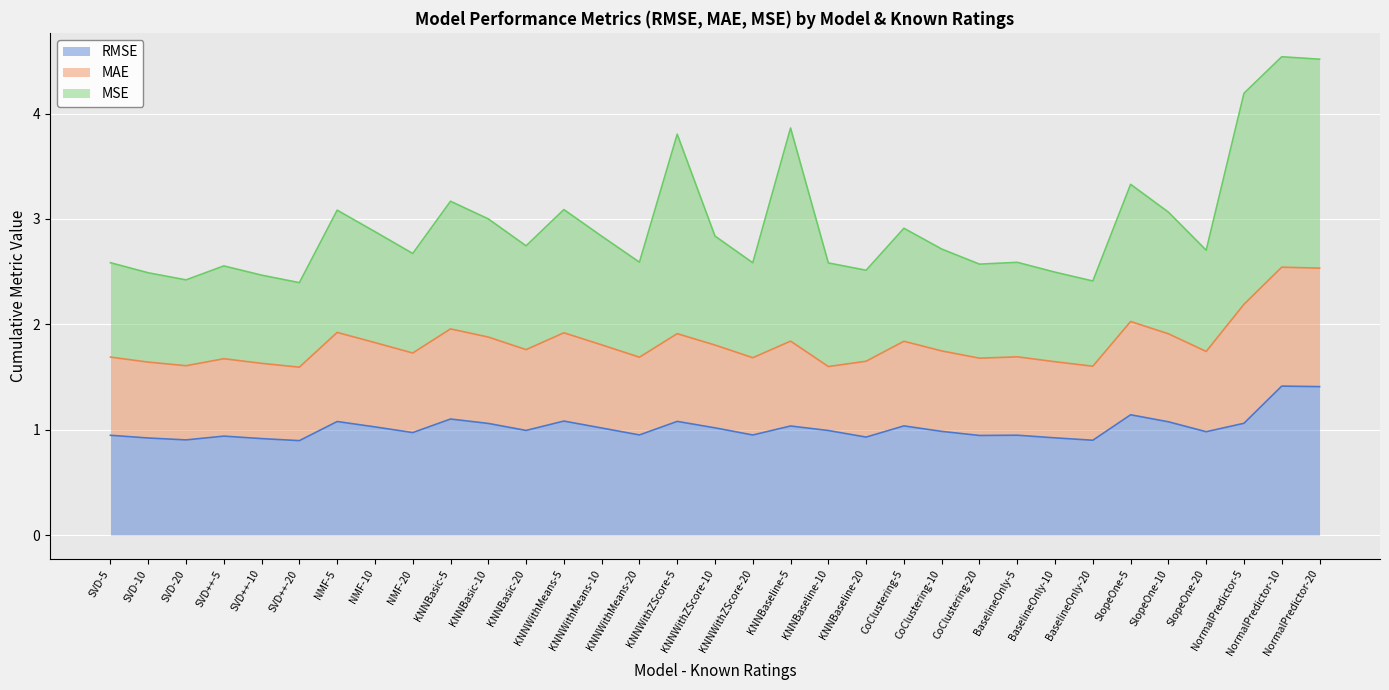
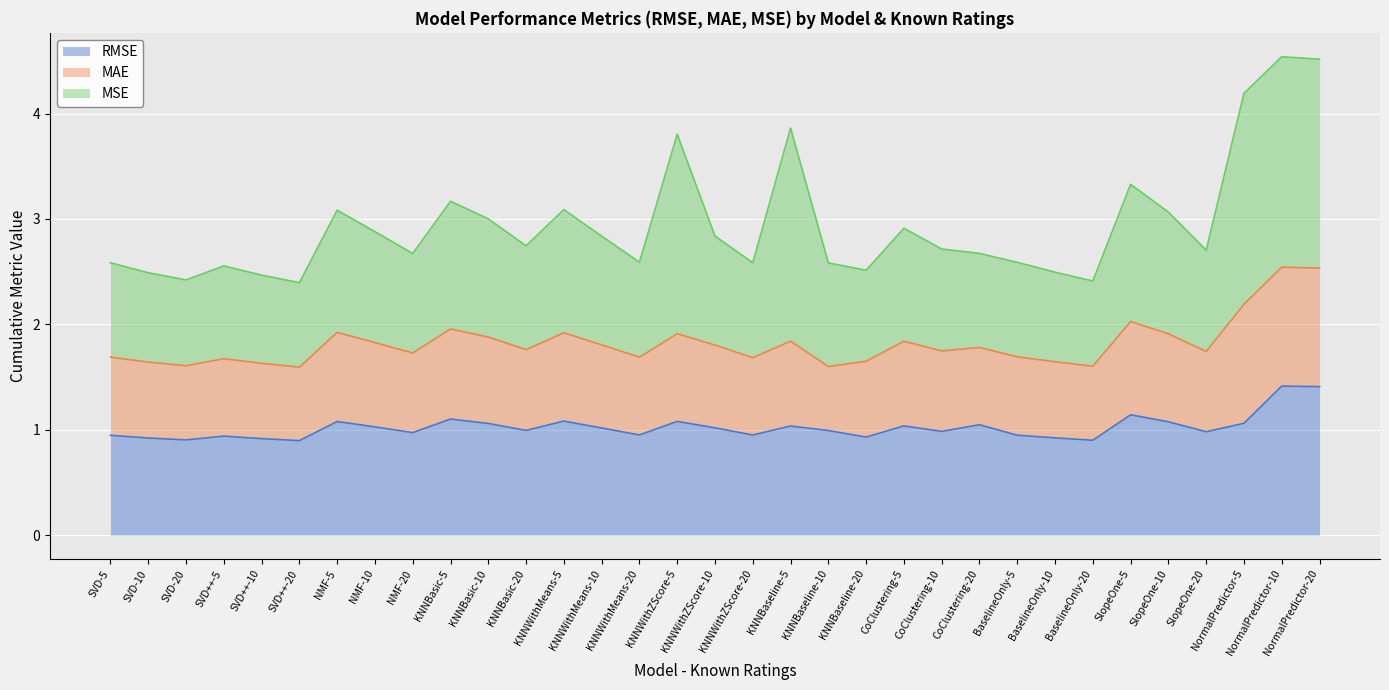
  {
    "RMSE": {
      "SVD-5": 0.95,
      "SVD-10": 0.92,
      "SVD-20": 0.90,
      "SVD++-5": 0.94,
      "SVD++-10": 0.91,
      "SVD++-20": 0.90,
      "NMF-5": 1.08,
      "NMF-10": 1.03,
      "NMF-20": 0.97,
      "KNNBasic-5": 1.10,
      "KNNBasic-10": 1.06,
      "KNNBasic-20": 0.99,
      "KNNWithMeans-5": 1.08,
      "KNNWithMeans-10": 1.02,
      "KNNWithMeans-20": 0.95,
      "KNNWithZScore-5": 1.08,
      "KNNWithZScore-10": 1.02,
      "KNNWithZScore-20": 0.95,
      "KNNBaseline-5": 1.03,
      "KNNBaseline-10": 0.99,
      "KNNBaseline-20": 0.93,
      "CoClustering-5": 1.04,
      "CoClustering-10": 0.98,
-     "CoClustering-20": 0.94,
+     "CoClustering-20": 1.05,
      "BaselineOnly-5": 0.95,
      "BaselineOnly-10": 0.92,
      "BaselineOnly-20": 0.90,
      "SlopeOne-5": 1.14,
      "SlopeOne-10": 1.07,
      "SlopeOne-20": 0.98,
      "NormalPredictor-5": 1.06,
      "NormalPredictor-10": 1.41,
      "NormalPredictor-20": 1.41
    },
    "MAE": {
      "SVD-5": 0.74,
      "SVD-10": 0.72,
      "SVD-20": 0.70,
      "SVD++-5": 0.73,
      "SVD++-10": 0.71,
      "SVD++-20": 0.70,
      "NMF-5": 0.85,
      "NMF-10": 0.80,
      "NMF-20": 0.76,
      "KNNBasic-5": 0.86,
      "KNNBasic-10": 0.82,
      "KNNBasic-20": 0.77,
      "KNNWithMeans-5": 0.84,
      "KNNWithMeans-10": 0.79,
      "KNNWithMeans-20": 0.74,
      "KNNWithZScore-5": 0.83,
      "KNNWithZScore-10": 0.79,
      "KNNWithZScore-20": 0.73,
      "KNNBaseline-5": 0.81,
      "KNNBaseline-10": 0.61,
      "KNNBaseline-20": 0.72,
      "CoClustering-5": 0.80,
      "CoClustering-10": 0.76,
      "CoClustering-20": 0.73,
      "BaselineOnly-5": 0.74,
      "BaselineOnly-10": 0.72,
      "BaselineOnly-20": 0.70,
      "SlopeOne-5": 0.89,
      "SlopeOne-10": 0.84,
      "SlopeOne-20": 0.76,
      "NormalPredictor-5": 1.13,
      "NormalPredictor-10": 1.13,
      "NormalPredictor-20": 1.12
    },
    "MSE": {
      "SVD-5": 0.90,
      "SVD-10": 0.85,
      "SVD-20": 0.81,
      "SVD++-5": 0.88,
      "SVD++-10": 0.84,
      "SVD++-20": 0.80,
      "NMF-5": 1.16,
      "NMF-10": 1.05,
      "NMF-20": 0.94,
      "KNNBasic-5": 1.21,
      "KNNBasic-10": 1.12,
      "KNNBasic-20": 0.99,
      "KNNWithMeans-5": 1.17,
      "KNNWithMeans-10": 1.03,
      "KNNWithMeans-20": 0.90,
      "KNNWithZScore-5": 1.89,
      "KNNWithZScore-10": 1.03,
      "KNNWithZScore-20": 0.90,
      "KNNBaseline-5": 2.02,
      "KNNBaseline-10": 0.98,
      "KNNBaseline-20": 0.86,
      "CoClustering-5": 1.07,
      "CoClustering-10": 0.97,
      "CoClustering-20": 0.89,
      "BaselineOnly-5": 0.90,
      "BaselineOnly-10": 0.85,
      "BaselineOnly-20": 0.81,
      "SlopeOne-5": 1.30,
      "SlopeOne-10": 1.15,
      "SlopeOne-20": 0.96,
      "NormalPredictor-5": 2.00,
      "NormalPredictor-10": 2.00,
      "NormalPredictor-20": 1.98
    }
  }
